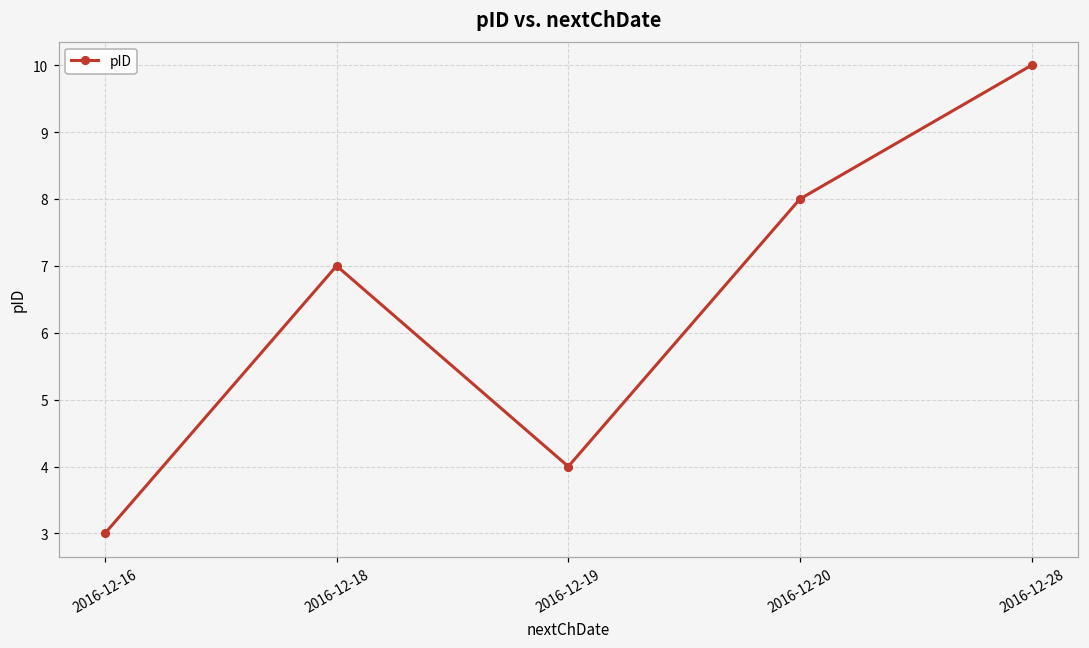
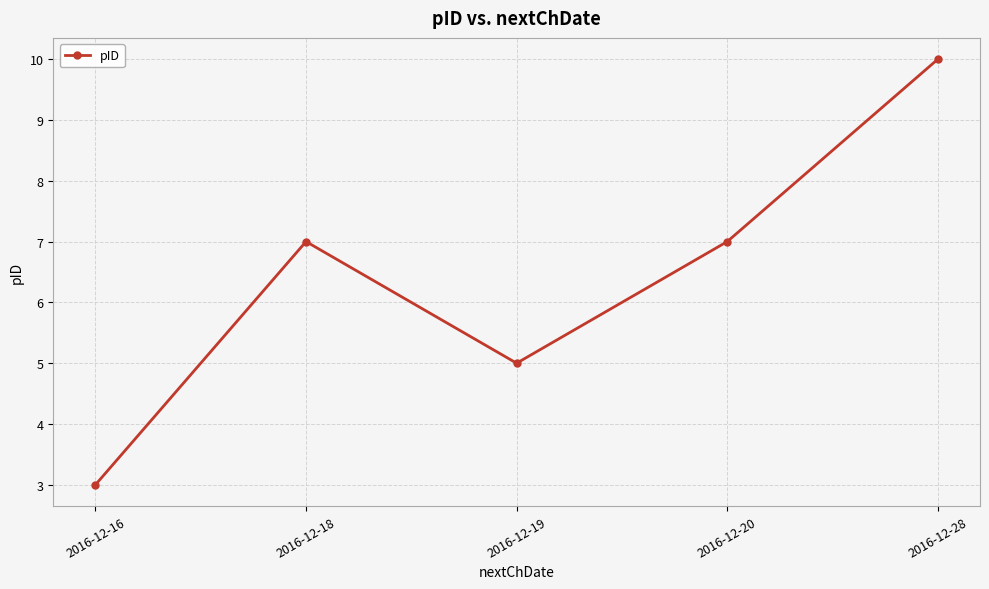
  {
    "2016-12-16": 3,
    "2016-12-18": 7,
-   "2016-12-19": 4,
-   "2016-12-20": 8,
+   "2016-12-19": 5,
+   "2016-12-20": 7,
    "2016-12-28": 10
  }
